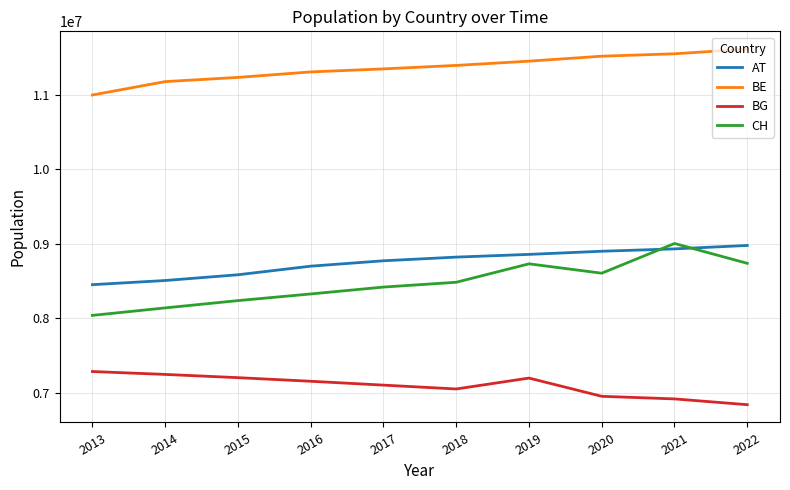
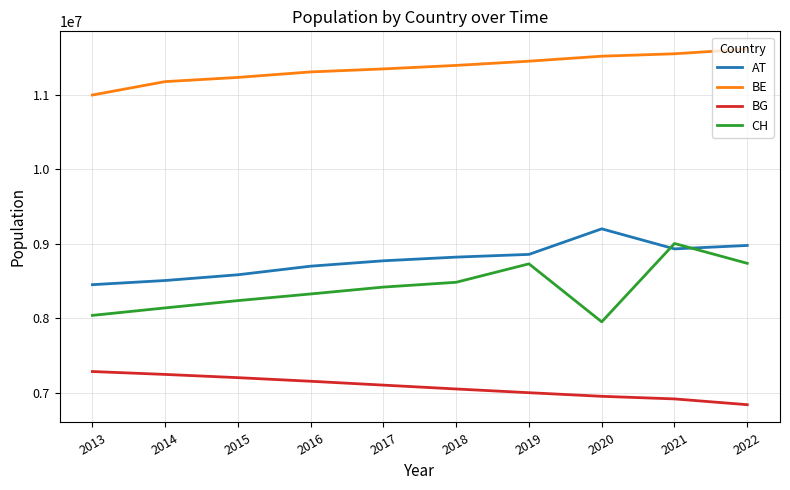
  {
    "AT": {
      "2013": 8500000,
      "2014": 8500000,
      "2015": 8600000,
      "2016": 8700000,
      "2017": 8800000,
      "2018": 8800000,
      "2019": 8900000,
-     "2020": 8900000,
+     "2020": 9200000,
      "2021": 8900000,
      "2022": 9000000
    },
    "BE": {
      "2013": 11000000,
      "2014": 11200000,
      "2015": 11200000,
      "2016": 11300000,
      "2017": 11400000,
      "2018": 11400000,
      "2019": 11500000,
      "2020": 11500000,
      "2021": 11600000
    },
    "BG": {
      "2013": 7300000,
      "2014": 7200000,
      "2015": 7200000,
      "2016": 7200000,
      "2017": 7100000,
      "2018": 7100000,
-     "2019": 7200000,
+     "2019": 7000000,
      "2020": 7000000,
      "2021": 6900000,
      "2022": 6800000
    },
    "CH": {
      "2013": 8000000,
      "2014": 8100000,
      "2015": 8200000,
      "2016": 8300000,
      "2017": 8400000,
      "2018": 8500000,
      "2019": 8700000,
-     "2020": 8600000,
+     "2020": 8000000,
      "2021": 9000000,
      "2022": 8700000
    }
  }
